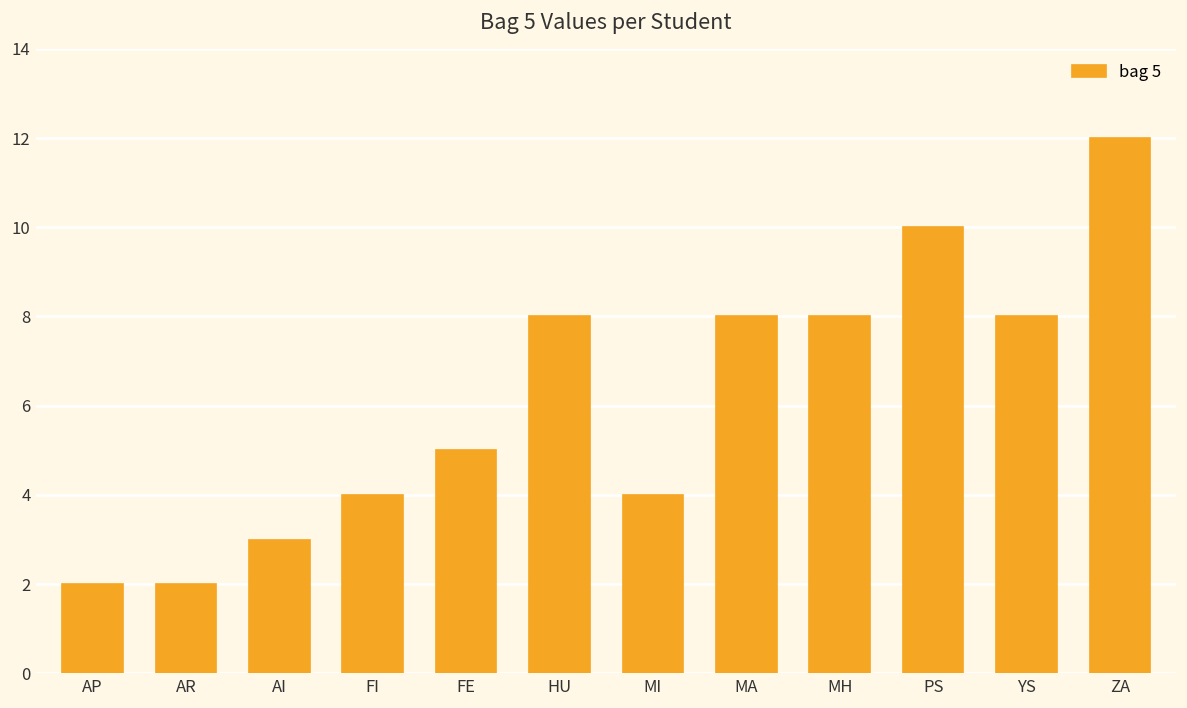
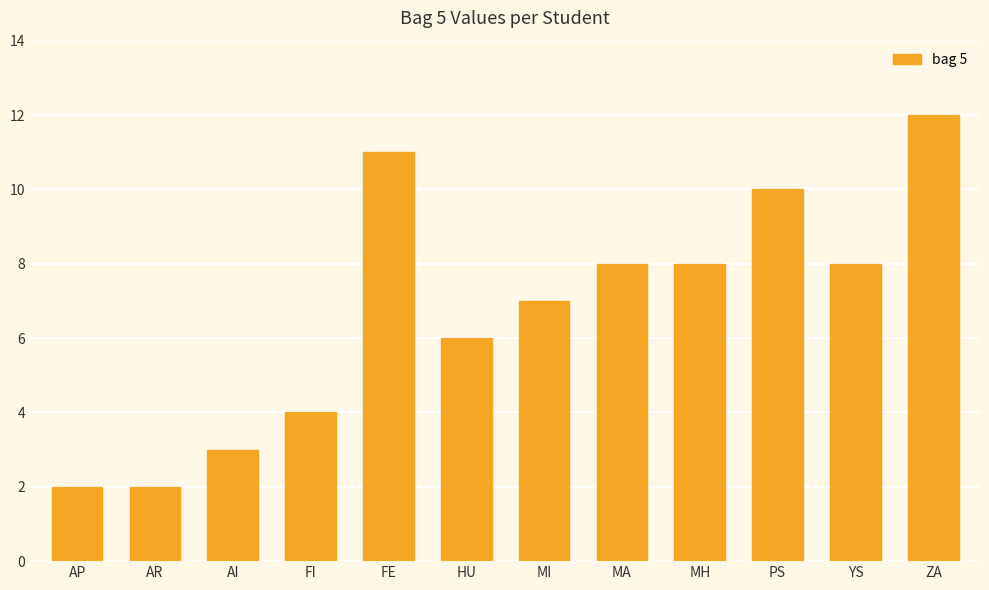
  {
    "AP": 2,
    "AR": 2,
    "AI": 3,
    "FI": 4,
-   "FE": 5,
-   "HU": 8,
-   "MI": 4,
+   "FE": 11,
+   "HU": 6,
+   "MI": 7,
    "MA": 8,
    "MH": 8,
    "PS": 10,
    "YS": 8,
    "ZA": 12
  }
